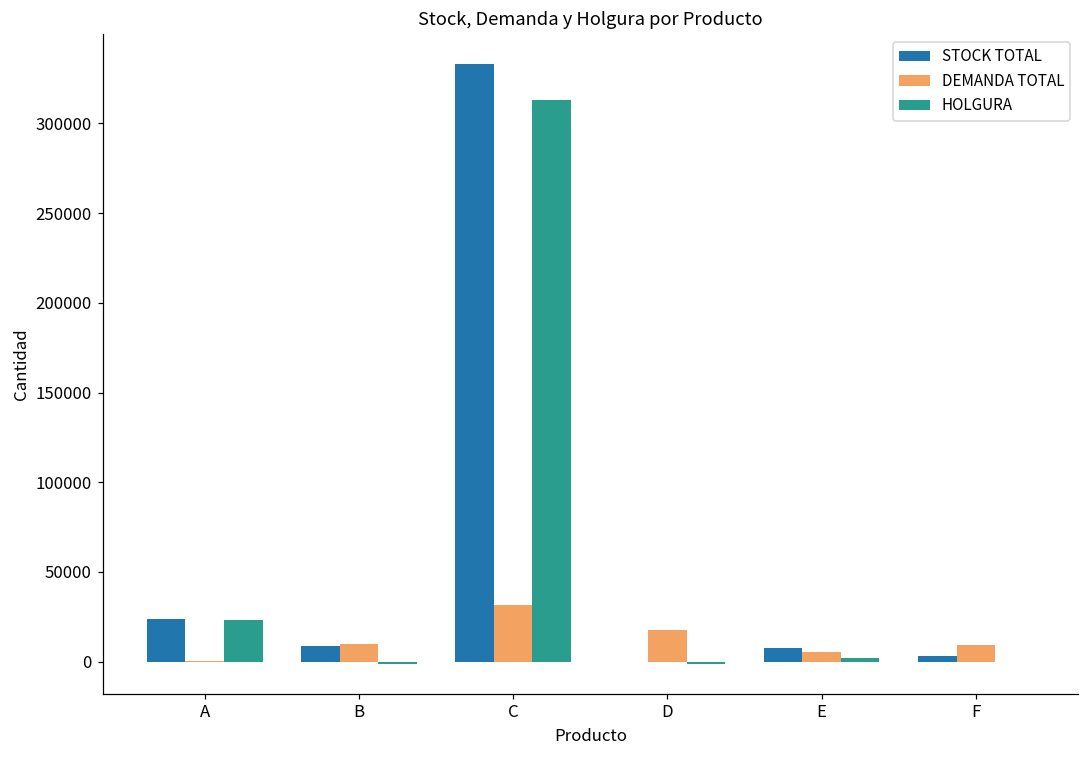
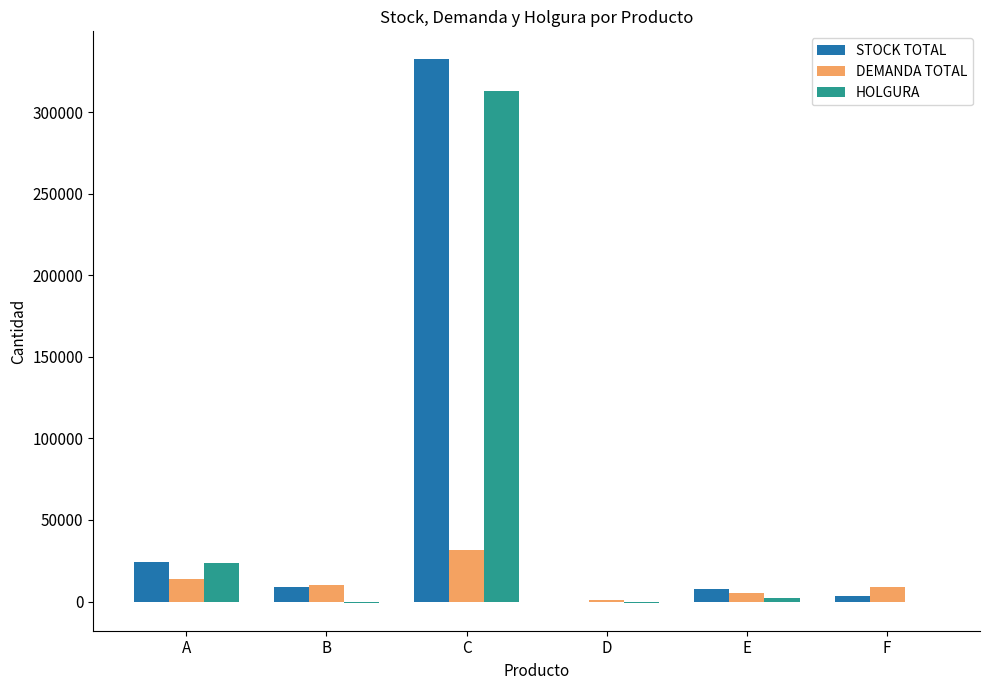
  {
    "DEMANDA TOTAL": {
-     "A": 1000,
+     "A": 14000,
      "B": 10000,
      "C": 32000,
-     "D": 18000,
+     "D": 1000,
      "E": 5000,
      "F": 9000
    }
  }
